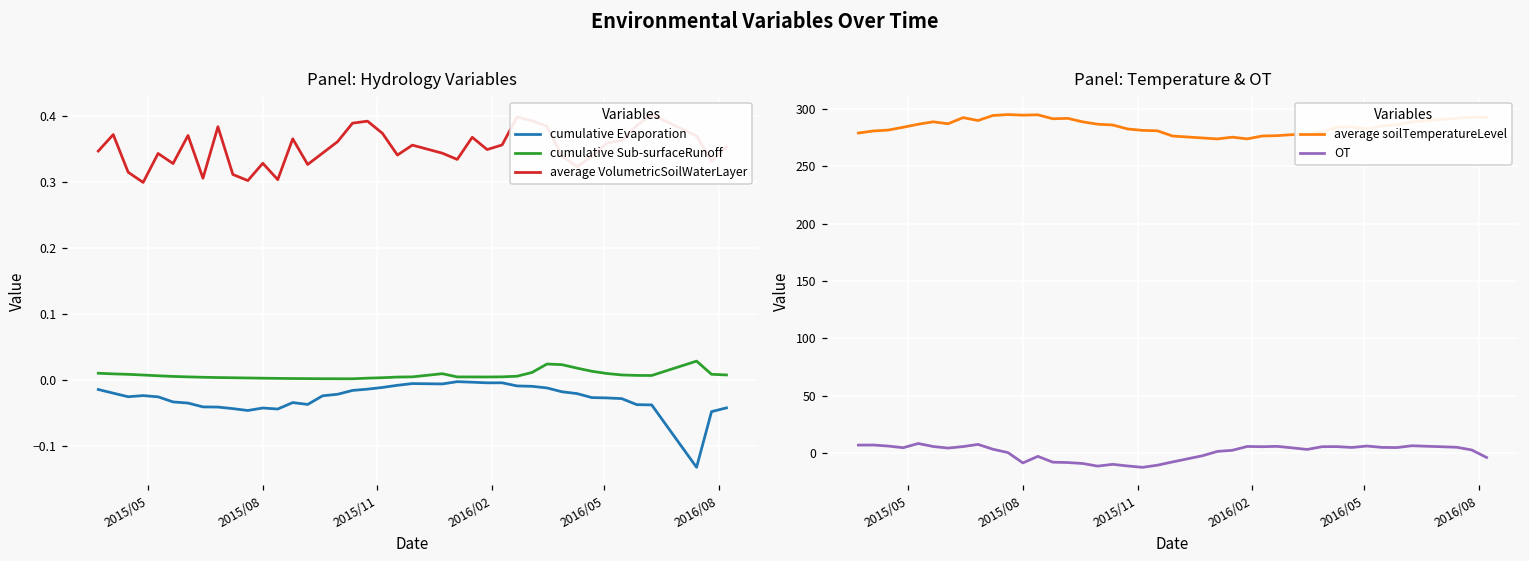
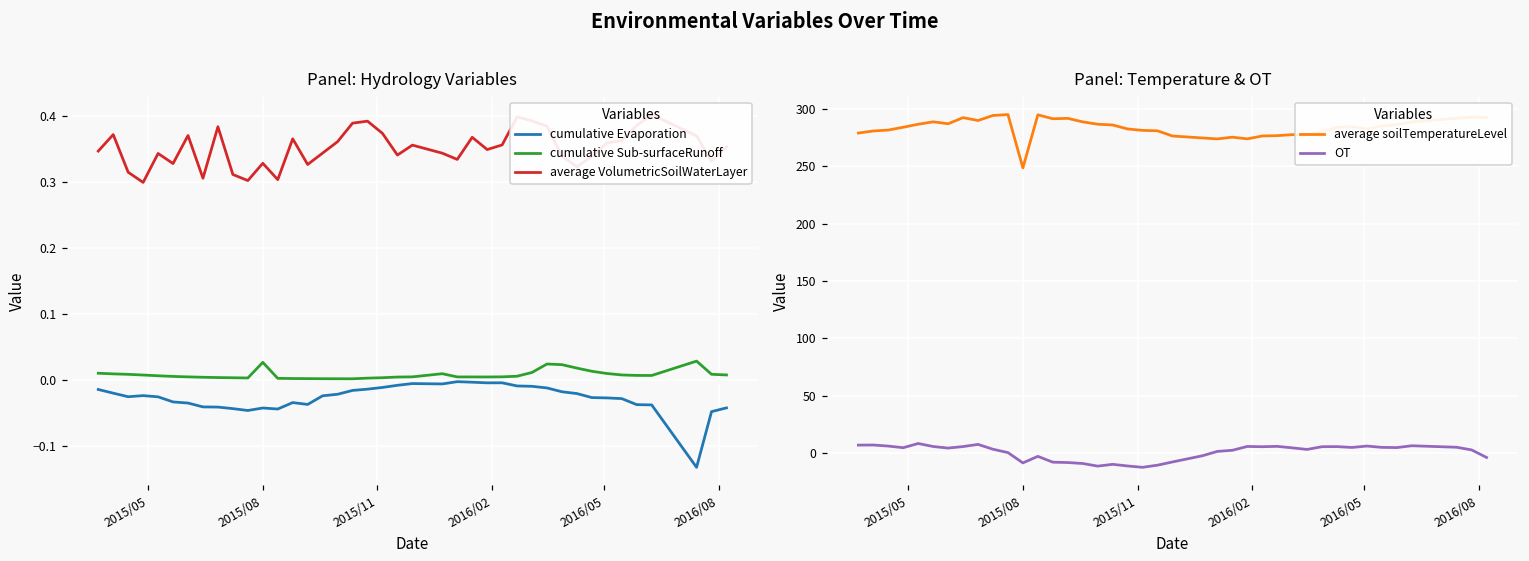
  {
    "Panel: Hydrology Variables": {
      "cumulative Evaporation": {
        "2015/08": -0.04
      },
      "cumulative Sub-surfaceRunoff": {
-       "2015/08": 0.00
+       "2015/08": 0.03
      },
      "average VolumetricSoilWaterLayer": {
        "2015/08": 0.33
      }
    },
    "Panel: Temperature & OT": {
      "average soilTemperatureLevel": {
-       "2015/08": 294
+       "2015/08": 248
      },
      "OT": {
        "2015/08": -8
      }
    }
  }
